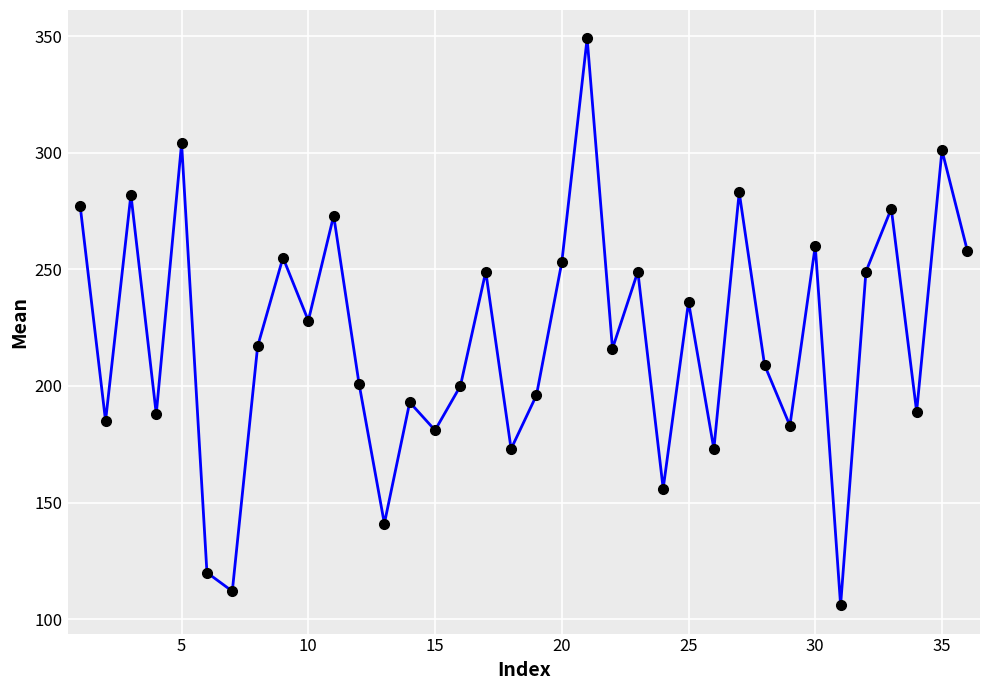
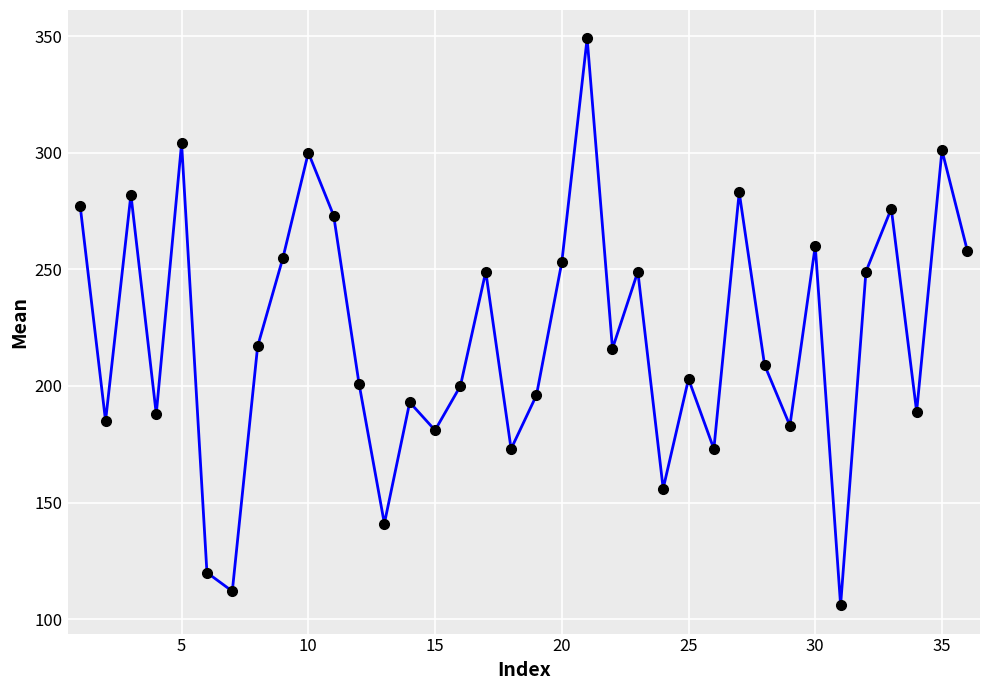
  {
    "5": 304,
-   "10": 228,
+   "10": 300,
    "15": 181,
    "20": 253,
-   "25": 236,
+   "25": 203,
    "30": 260,
    "35": 301
  }
